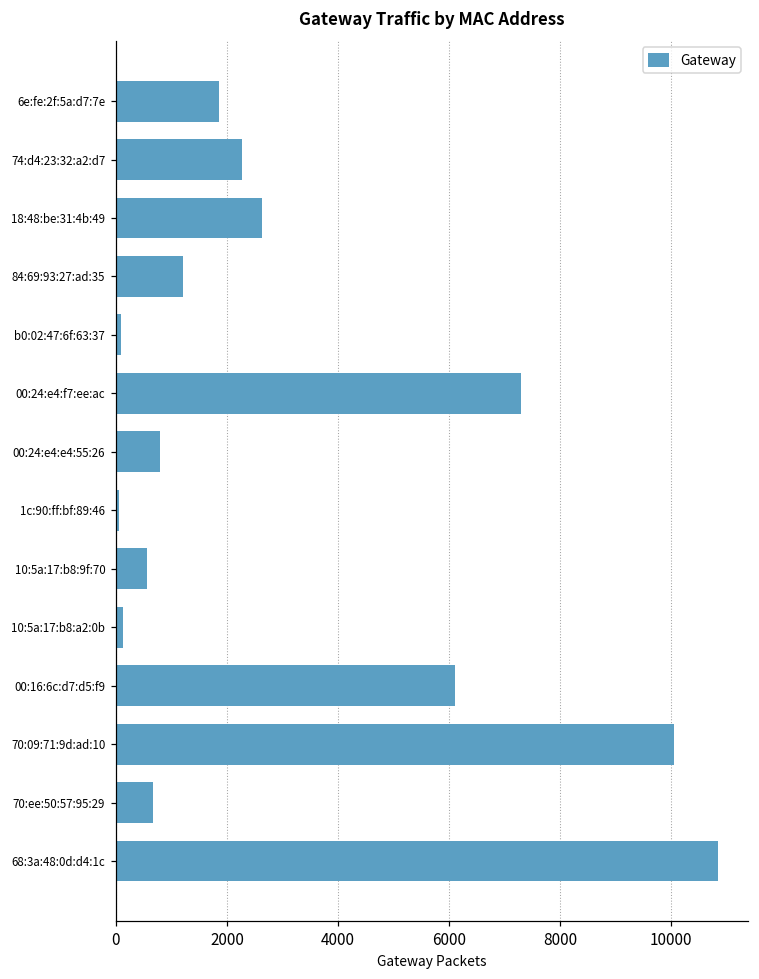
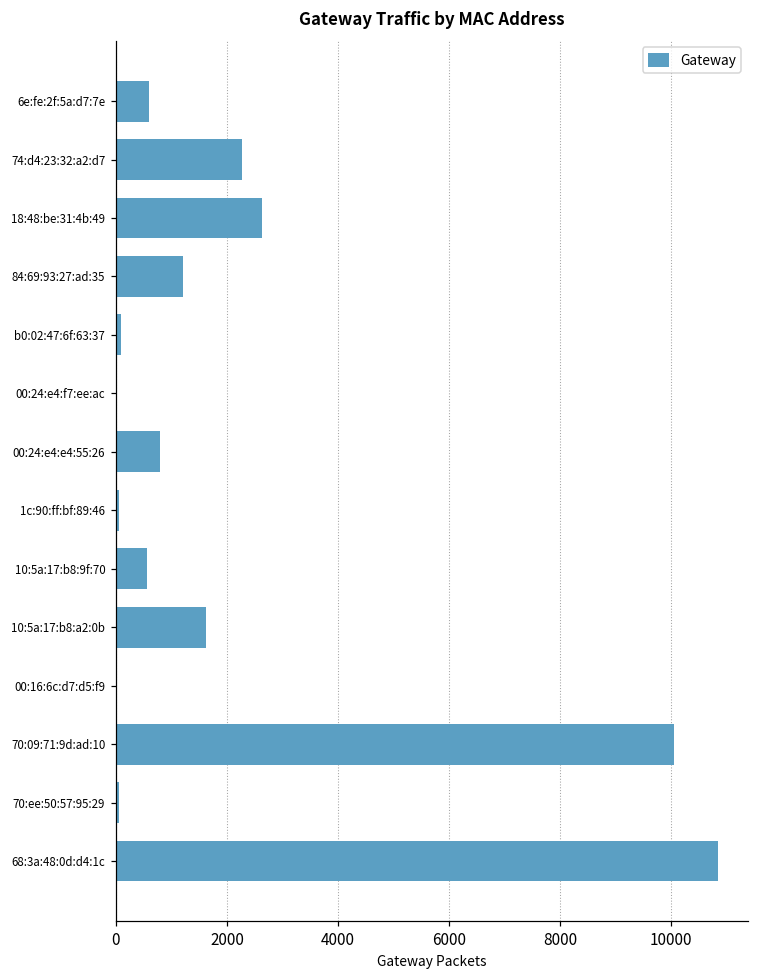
  {
-   "6e:fe:2f:5a:d7:7e": 1900,
+   "6e:fe:2f:5a:d7:7e": 600,
    "74:d4:23:32:a2:d7": 2300,
    "18:48:be:31:4b:49": 2600,
    "84:69:93:27:ad:35": 1200,
    "b0:02:47:6f:63:37": 100,
-   "00:24:e4:f7:ee:ac": 7300,
+   "00:24:e4:f7:ee:ac": 0,
    "00:24:e4:e4:55:26": 800,
    "1c:90:ff:bf:89:46": 100,
    "10:5a:17:b8:9f:70": 600,
-   "10:5a:17:b8:a2:0b": 100,
-   "00:16:6c:d7:d5:f9": 6100,
+   "10:5a:17:b8:a2:0b": 1600,
+   "00:16:6c:d7:d5:f9": 0,
    "70:09:71:9d:ad:10": 10100,
-   "70:ee:50:57:95:29": 700,
+   "70:ee:50:57:95:29": 100,
    "68:3a:48:0d:d4:1c": 10800
  }
